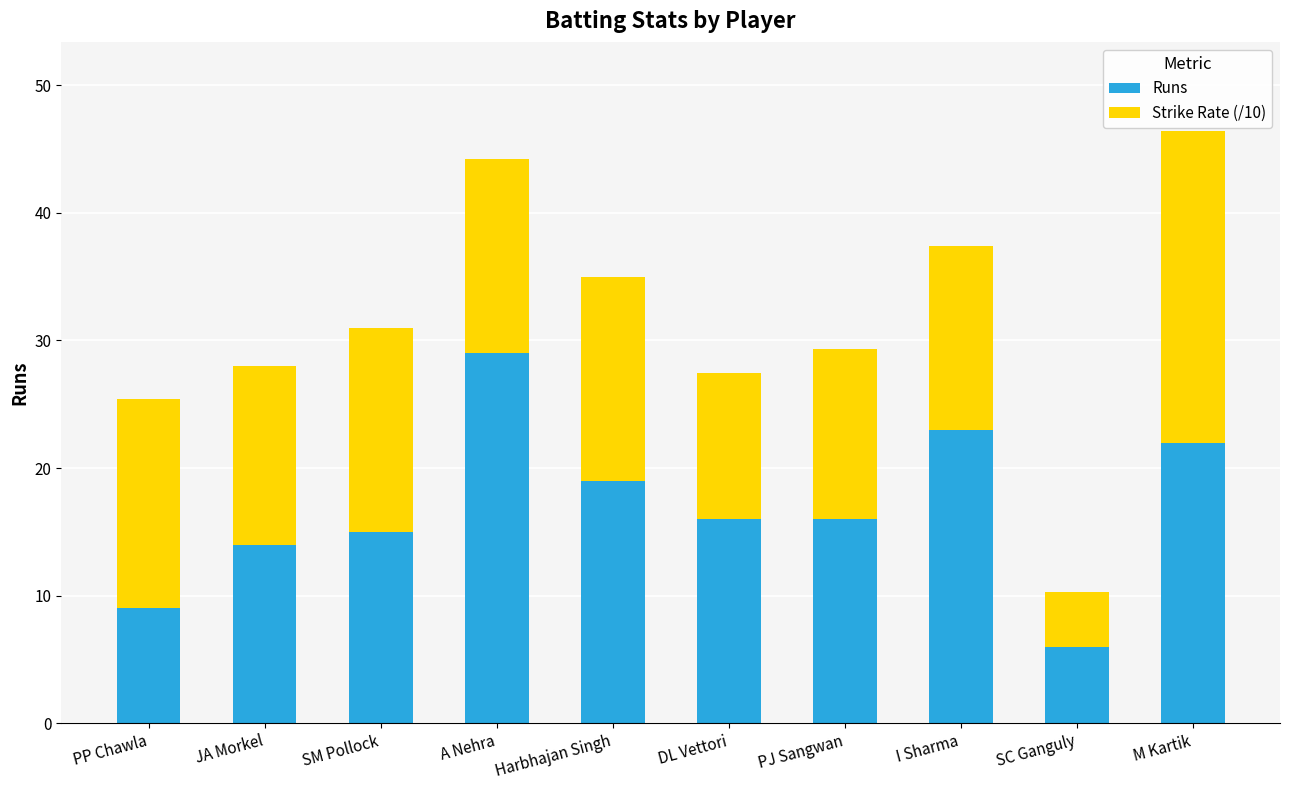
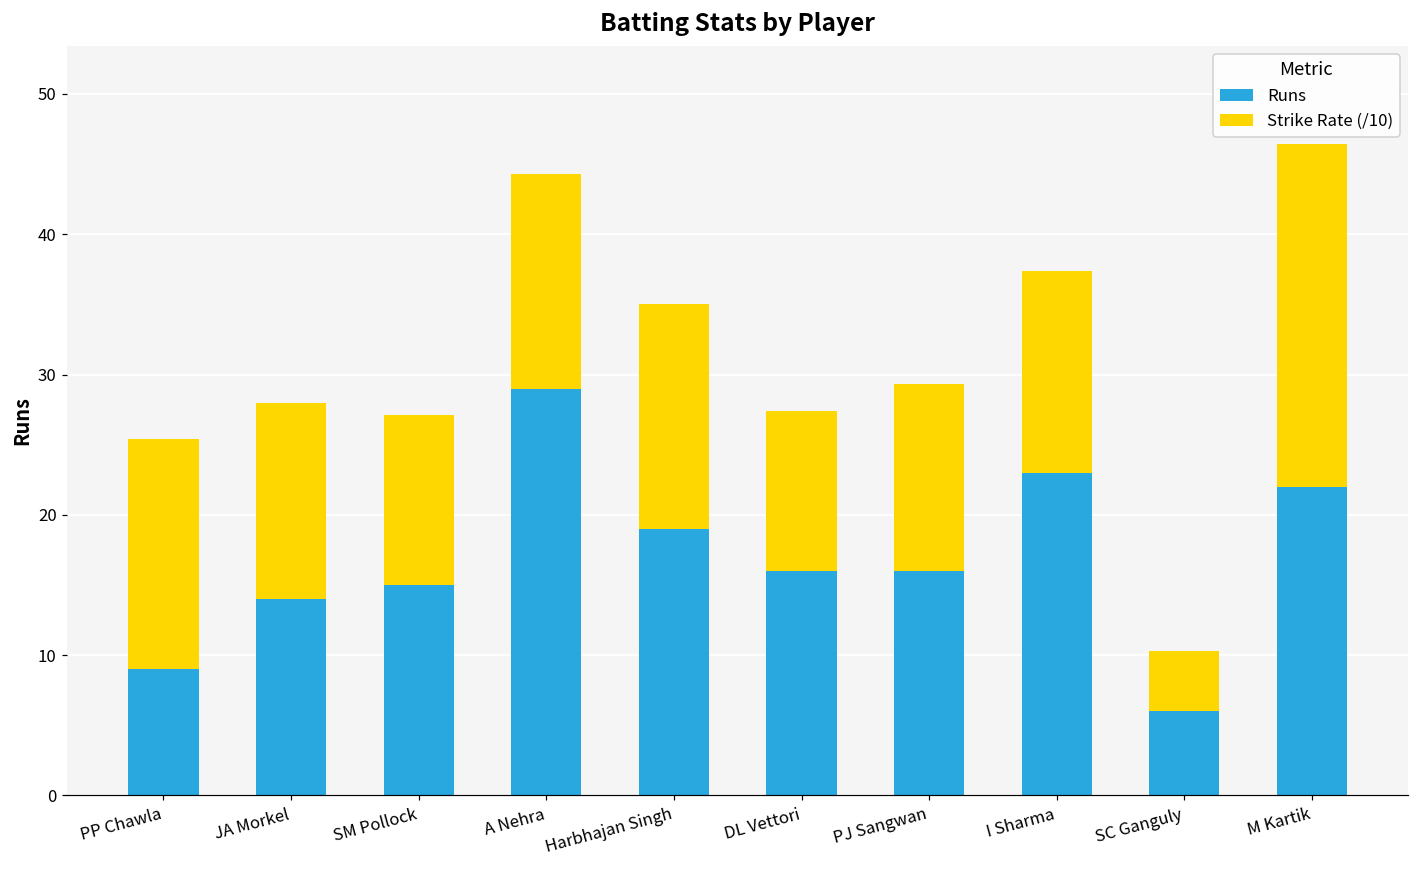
  {
    "Runs": {
      "PP Chawla": 9.0,
      "JA Morkel": 14.0,
      "SM Pollock": 15.0,
      "A Nehra": 29.0,
      "Harbhajan Singh": 19.0,
      "DL Vettori": 16.0,
      "PJ Sangwan": 16.0,
      "I Sharma": 23.0,
      "SC Ganguly": 6.0,
      "M Kartik": 22.0
    },
    "Strike Rate (/10)": {
      "PP Chawla": 16.4,
      "JA Morkel": 14.0,
-     "SM Pollock": 16.0,
+     "SM Pollock": 12.1,
      "A Nehra": 15.3,
      "Harbhajan Singh": 16.0,
      "DL Vettori": 11.4,
      "PJ Sangwan": 13.3,
      "I Sharma": 14.4,
      "SC Ganguly": 4.3,
      "M Kartik": 24.4
    }
  }
